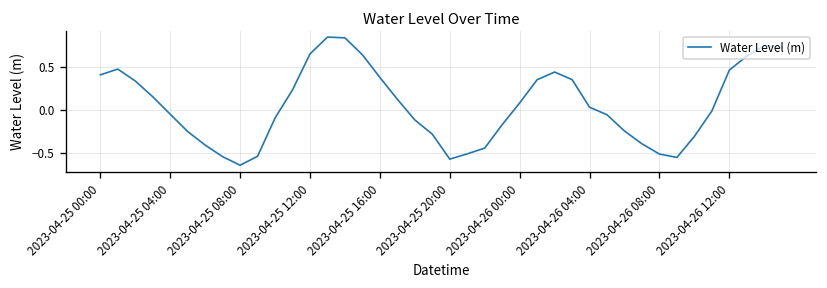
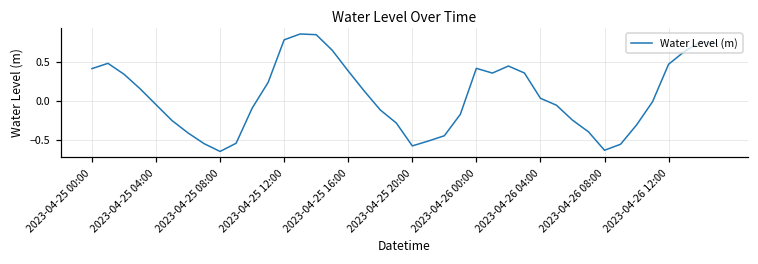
  {
    "2023-04-25 00:00": 0.4,
    "2023-04-25 04:00": 0.0,
    "2023-04-25 08:00": -0.6,
-   "2023-04-25 12:00": 0.7,
+   "2023-04-25 12:00": 0.8,
    "2023-04-25 16:00": 0.4,
    "2023-04-25 20:00": -0.6,
-   "2023-04-26 00:00": 0.1,
+   "2023-04-26 00:00": 0.4,
    "2023-04-26 04:00": 0.0,
-   "2023-04-26 08:00": -0.5,
+   "2023-04-26 08:00": -0.6,
    "2023-04-26 12:00": 0.5
  }
